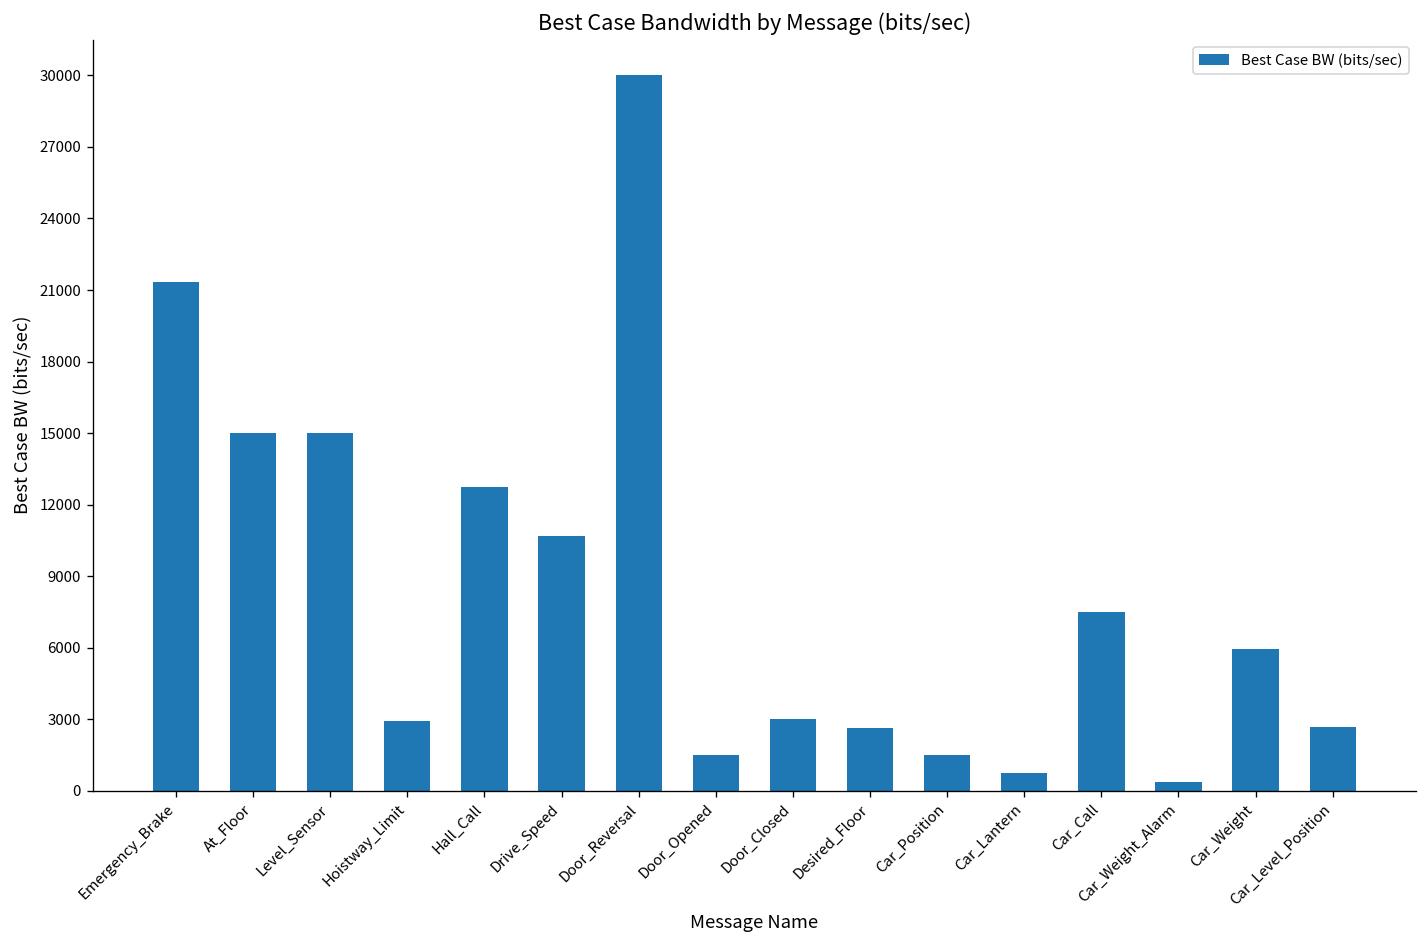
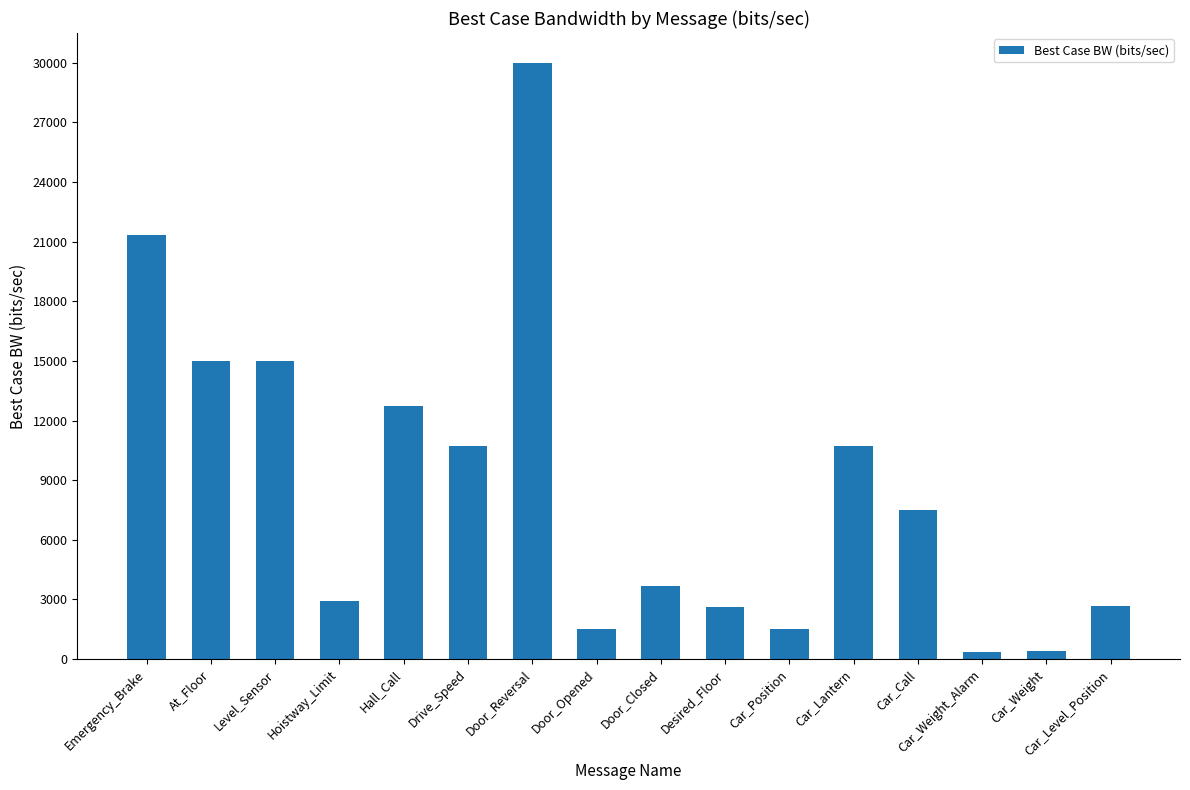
  {
    "Emergency_Brake": 21300,
    "At_Floor": 15000,
    "Level_Sensor": 15000,
    "Hoistway_Limit": 2900,
    "Hall_Call": 12800,
    "Drive_Speed": 10700,
    "Door_Reversal": 30000,
    "Door_Opened": 1500,
-   "Door_Closed": 3000,
+   "Door_Closed": 3700,
    "Desired_Floor": 2600,
    "Car_Position": 1500,
-   "Car_Lantern": 800,
+   "Car_Lantern": 10700,
    "Car_Call": 7500,
    "Car_Weight_Alarm": 400,
-   "Car_Weight": 6000,
+   "Car_Weight": 400,
    "Car_Level_Position": 2700
  }
